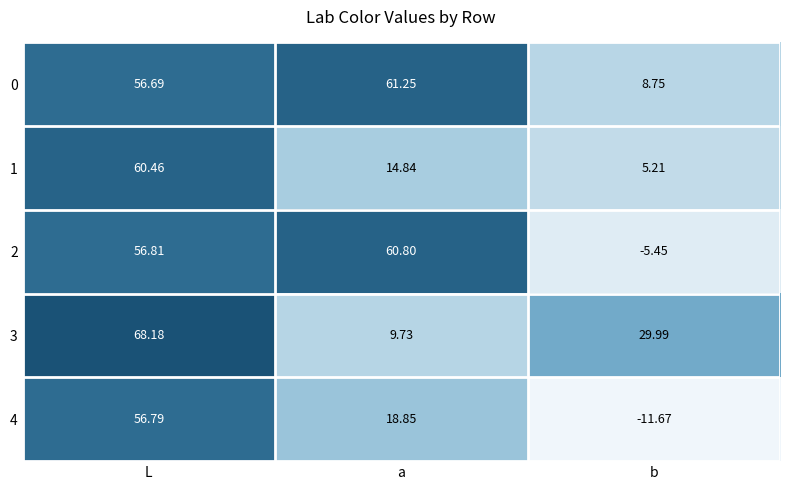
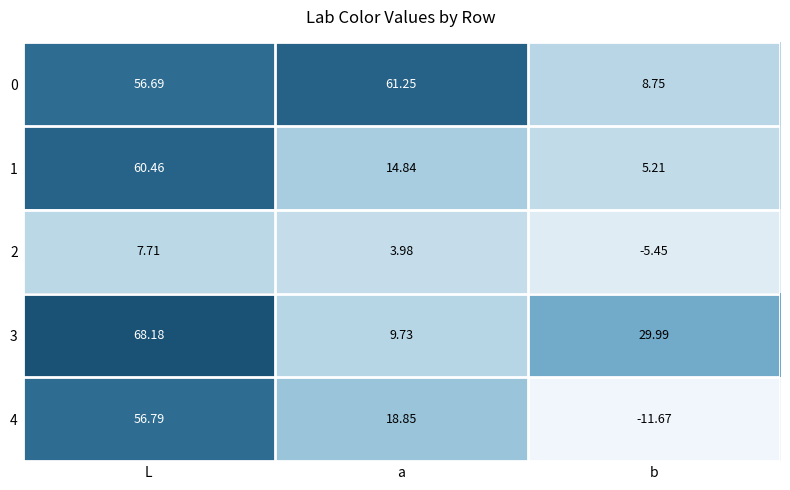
  {
    "0": {
      "L": 56.69,
      "a": 61.25,
      "b": 8.75
    },
    "1": {
      "L": 60.46,
      "a": 14.84,
      "b": 5.21
    },
    "2": {
-     "L": 56.81,
-     "a": 60.80,
+     "L": 7.71,
+     "a": 3.98,
      "b": -5.45
    },
    "3": {
      "L": 68.18,
      "a": 9.73,
      "b": 29.99
    },
    "4": {
      "L": 56.79,
      "a": 18.85,
      "b": -11.67
    }
  }
